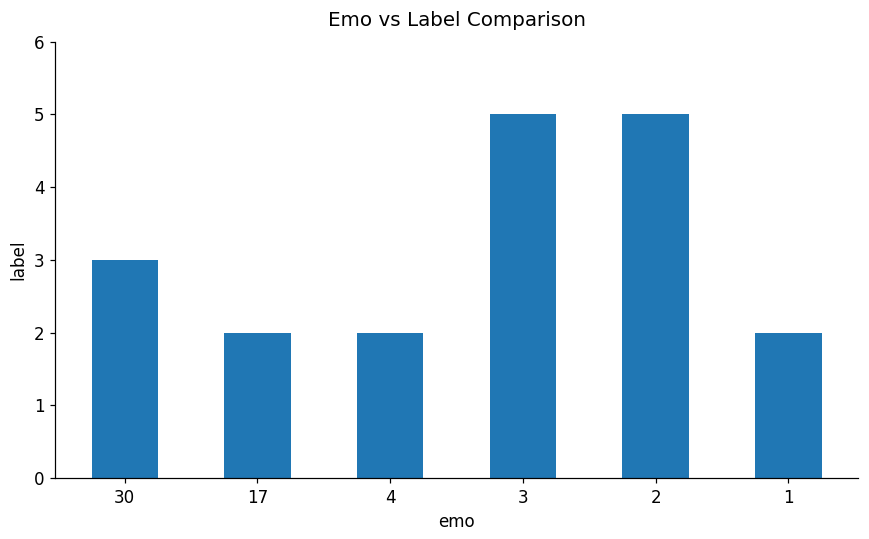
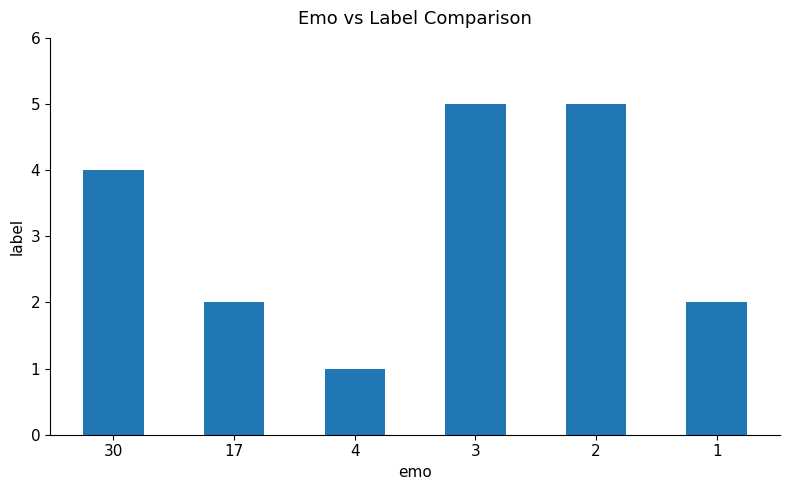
  {
-   "30": 3,
+   "30": 4,
    "17": 2,
-   "4": 2,
+   "4": 1,
    "3": 5,
    "2": 5,
    "1": 2
  }
